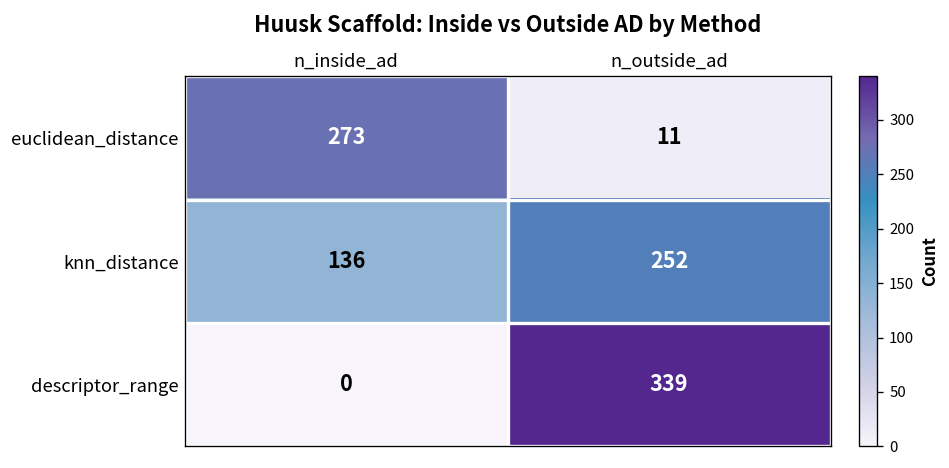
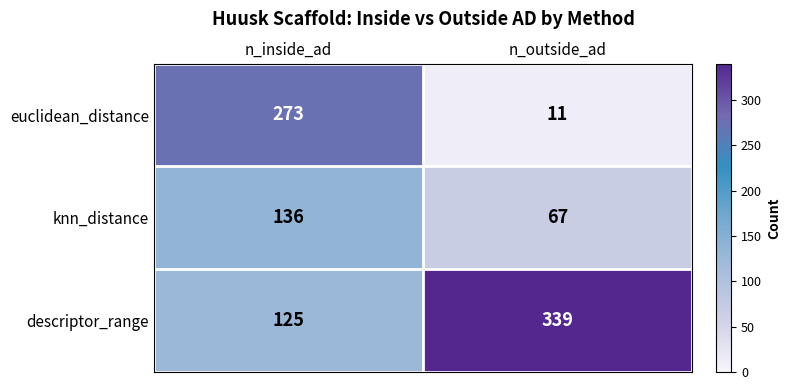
  {
    "euclidean_distance": {
      "n_inside_ad": 273,
      "n_outside_ad": 11
    },
    "knn_distance": {
      "n_inside_ad": 136,
-     "n_outside_ad": 252
+     "n_outside_ad": 67
    },
    "descriptor_range": {
-     "n_inside_ad": 0,
+     "n_inside_ad": 125,
      "n_outside_ad": 339
    }
  }
